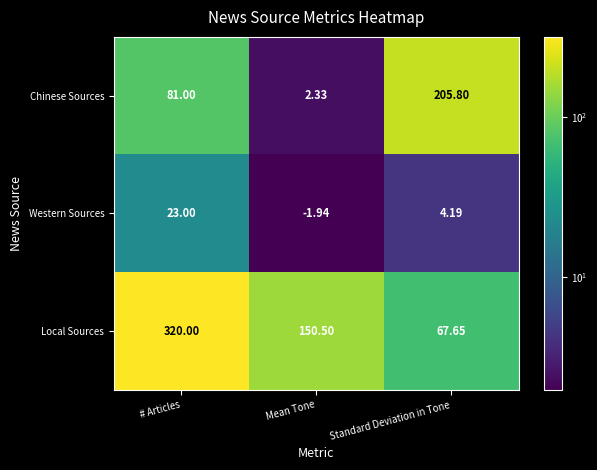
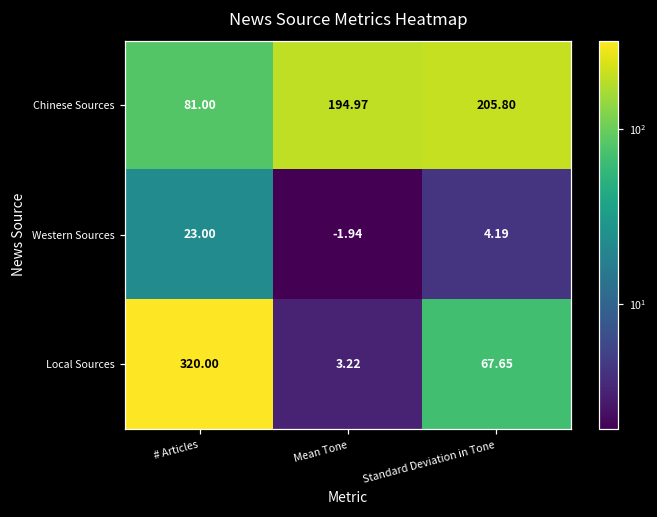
  {
    "Chinese Sources": {
      "# Articles": 81.00,
-     "Mean Tone": 2.33,
+     "Mean Tone": 194.97,
      "Standard Deviation in Tone": 205.80
    },
    "Western Sources": {
      "# Articles": 23.00,
      "Mean Tone": -1.94,
      "Standard Deviation in Tone": 4.19
    },
    "Local Sources": {
      "# Articles": 320.00,
-     "Mean Tone": 150.50,
+     "Mean Tone": 3.22,
      "Standard Deviation in Tone": 67.65
    }
  }
